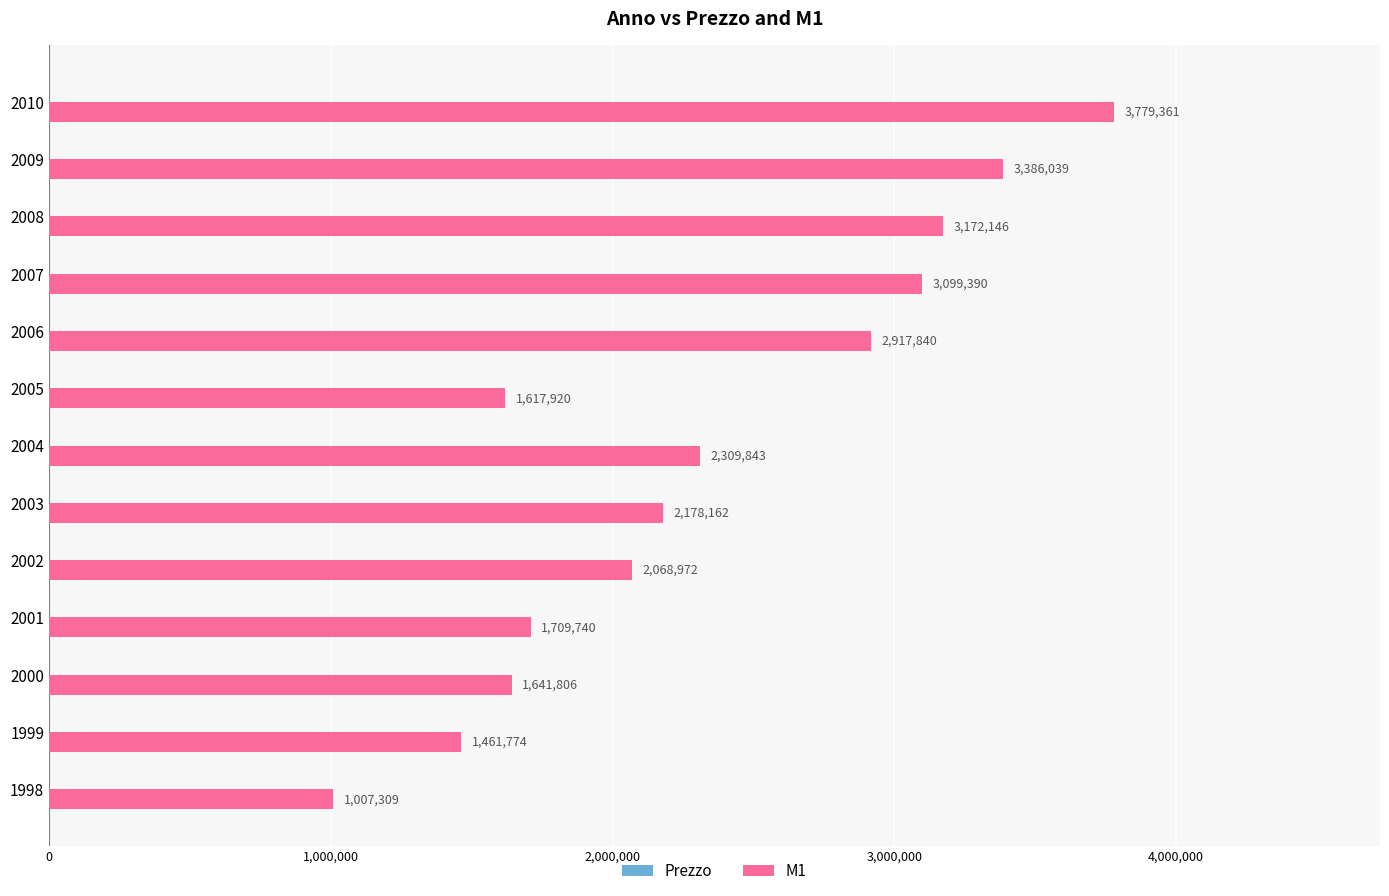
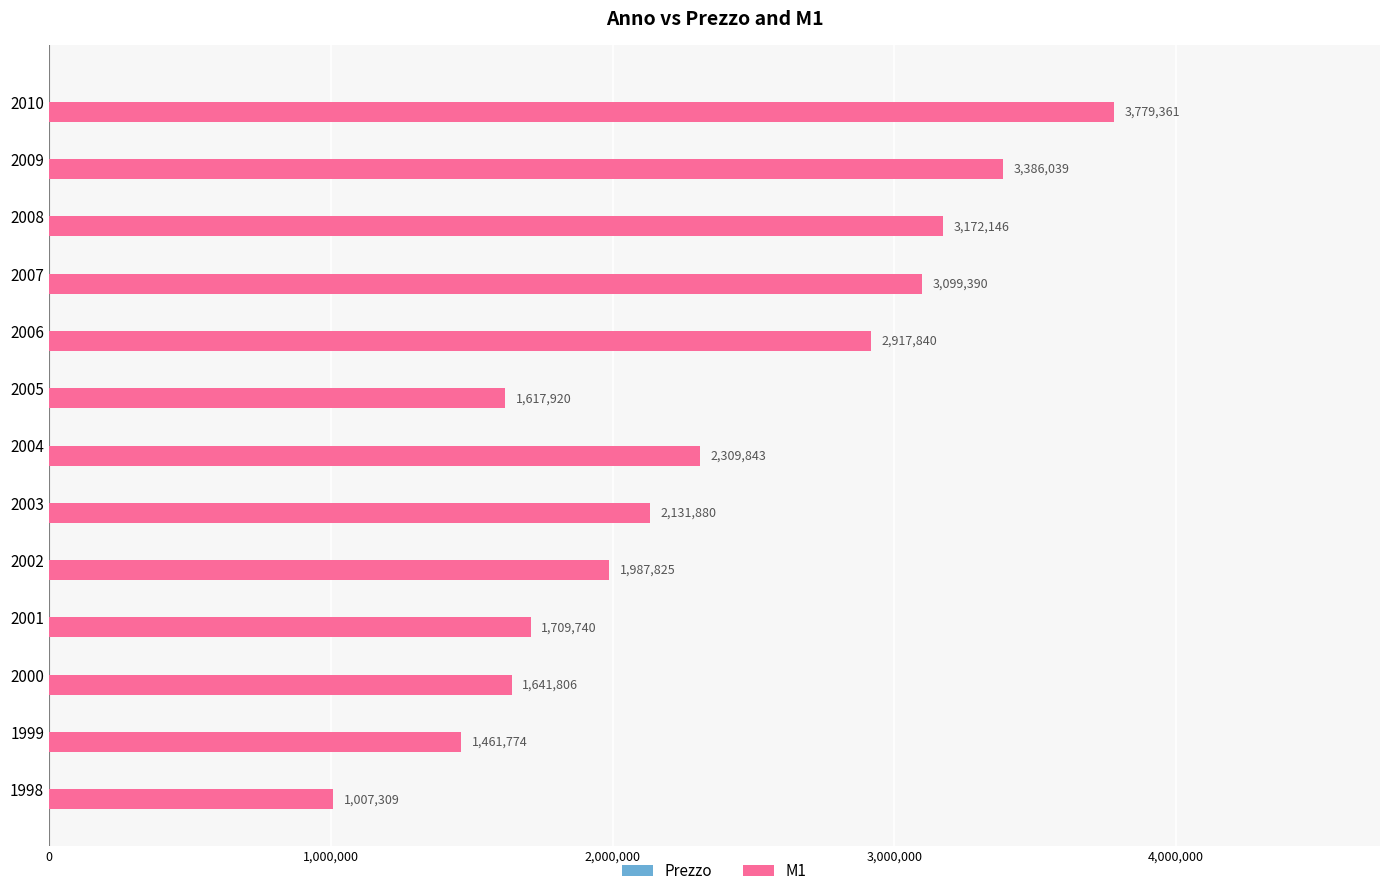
  {
    "M1": {
      "2010": "3,779,361",
      "2009": "3,386,039",
      "2008": "3,172,146",
      "2007": "3,099,390",
      "2006": "2,917,840",
      "2005": "1,617,920",
      "2004": "2,309,843",
-     "2003": "2,178,162",
-     "2002": "2,068,972",
+     "2003": "2,131,880",
+     "2002": "1,987,825",
      "2001": "1,709,740",
      "2000": "1,641,806",
      "1999": "1,461,774",
      "1998": "1,007,309"
    }
  }
